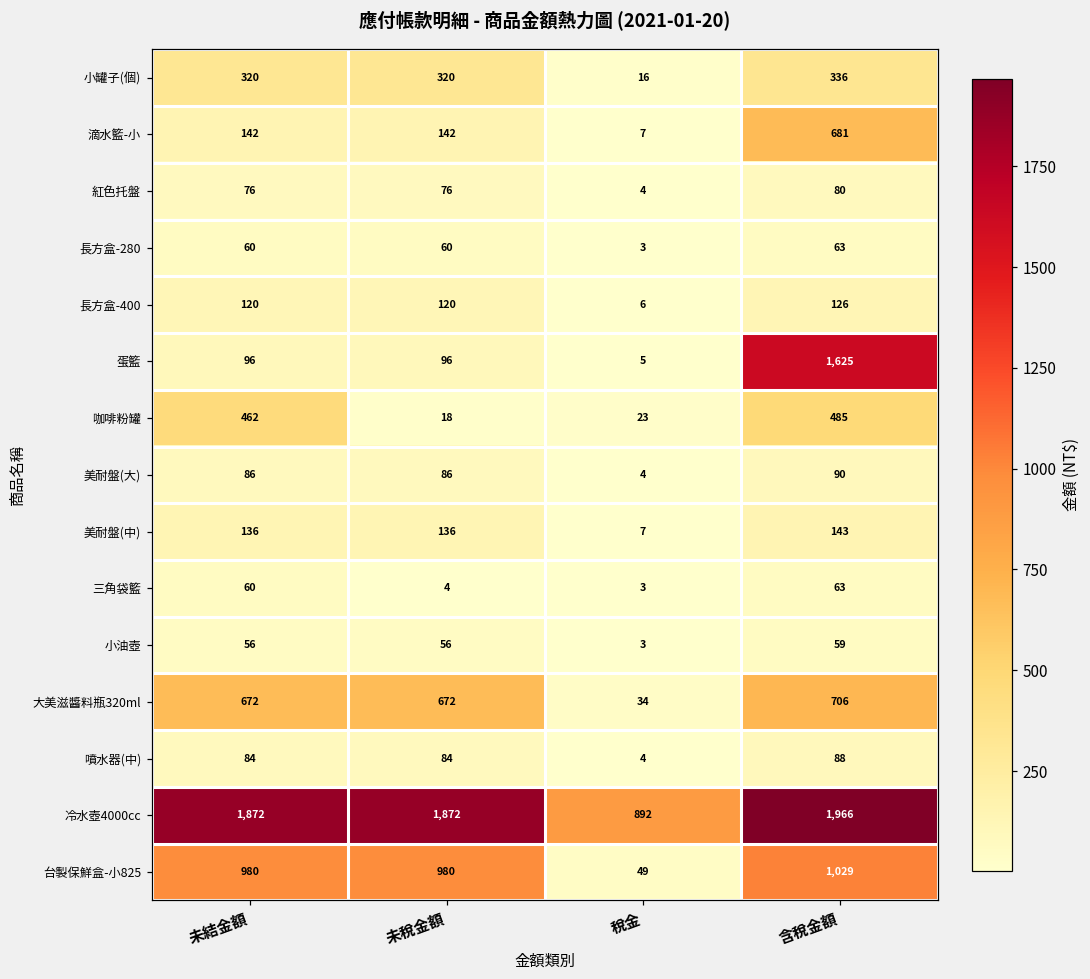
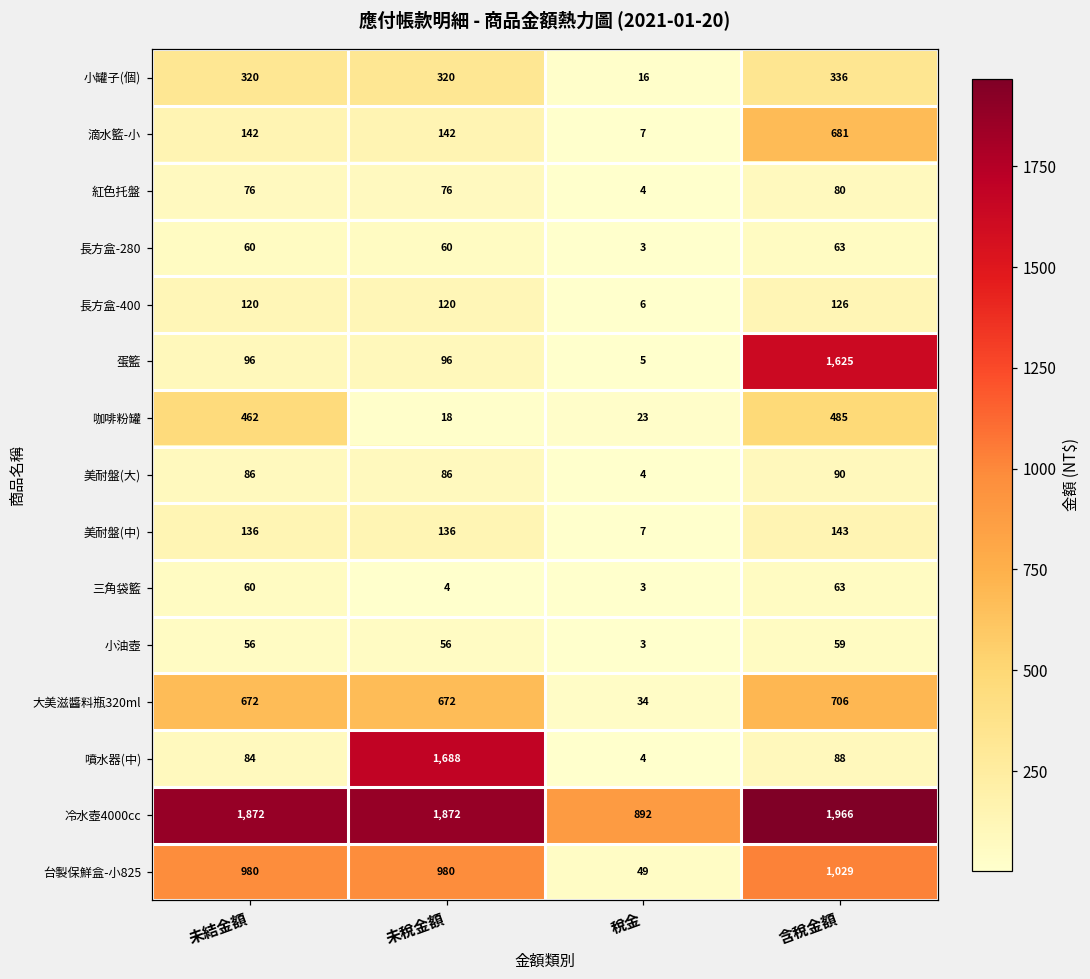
  {
    "小罐子(個)": {
      "未結金額": "320",
      "未稅金額": "320",
      "稅金": "16",
      "含稅金額": "336"
    },
    "滴水籃-小": {
      "未結金額": "142",
      "未稅金額": "142",
      "稅金": "7",
      "含稅金額": "681"
    },
    "紅色托盤": {
      "未結金額": "76",
      "未稅金額": "76",
      "稅金": "4",
      "含稅金額": "80"
    },
    "長方盒-280": {
      "未結金額": "60",
      "未稅金額": "60",
      "稅金": "3",
      "含稅金額": "63"
    },
    "長方盒-400": {
      "未結金額": "120",
      "未稅金額": "120",
      "稅金": "6",
      "含稅金額": "126"
    },
    "蛋籃": {
      "未結金額": "96",
      "未稅金額": "96",
      "稅金": "5",
      "含稅金額": "1,625"
    },
    "咖啡粉罐": {
      "未結金額": "462",
      "未稅金額": "18",
      "稅金": "23",
      "含稅金額": "485"
    },
    "美耐盤(大)": {
      "未結金額": "86",
      "未稅金額": "86",
      "稅金": "4",
      "含稅金額": "90"
    },
    "美耐盤(中)": {
      "未結金額": "136",
      "未稅金額": "136",
      "稅金": "7",
      "含稅金額": "143"
    },
    "三角袋籃": {
      "未結金額": "60",
      "未稅金額": "4",
      "稅金": "3",
      "含稅金額": "63"
    },
    "小油壺": {
      "未結金額": "56",
      "未稅金額": "56",
      "稅金": "3",
      "含稅金額": "59"
    },
    "大美滋醬料瓶320ml": {
      "未結金額": "672",
      "未稅金額": "672",
      "稅金": "34",
      "含稅金額": "706"
    },
    "噴水器(中)": {
      "未結金額": "84",
-     "未稅金額": "84",
+     "未稅金額": "1,688",
      "稅金": "4",
      "含稅金額": "88"
    },
    "冷水壺4000cc": {
      "未結金額": "1,872",
      "未稅金額": "1,872",
      "稅金": "892",
      "含稅金額": "1,966"
    },
    "台製保鮮盒-小825": {
      "未結金額": "980",
      "未稅金額": "980",
      "稅金": "49",
      "含稅金額": "1,029"
    }
  }
